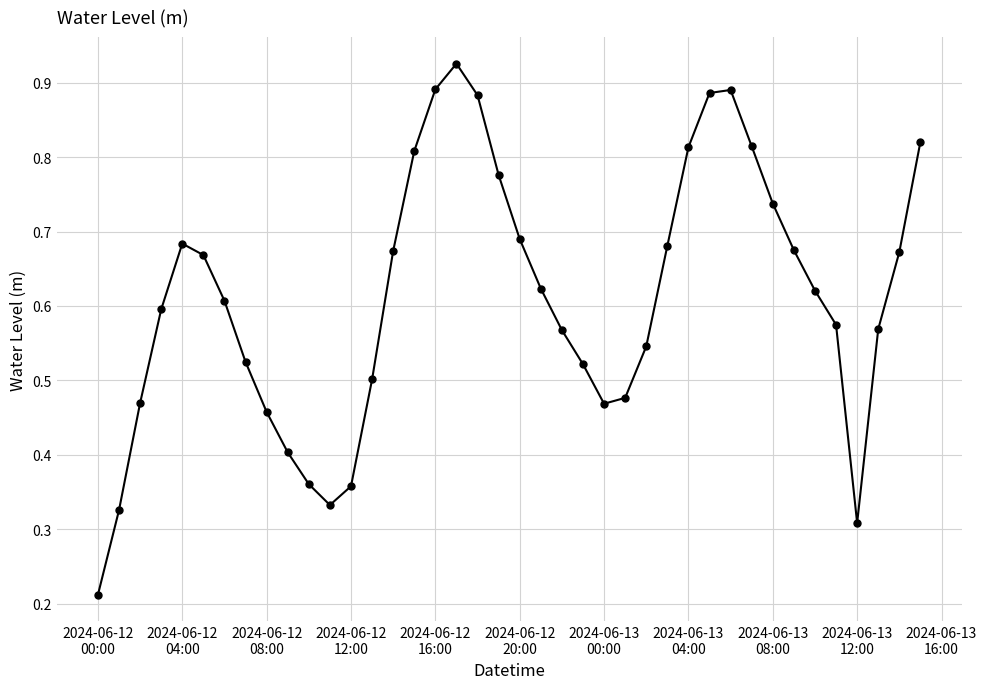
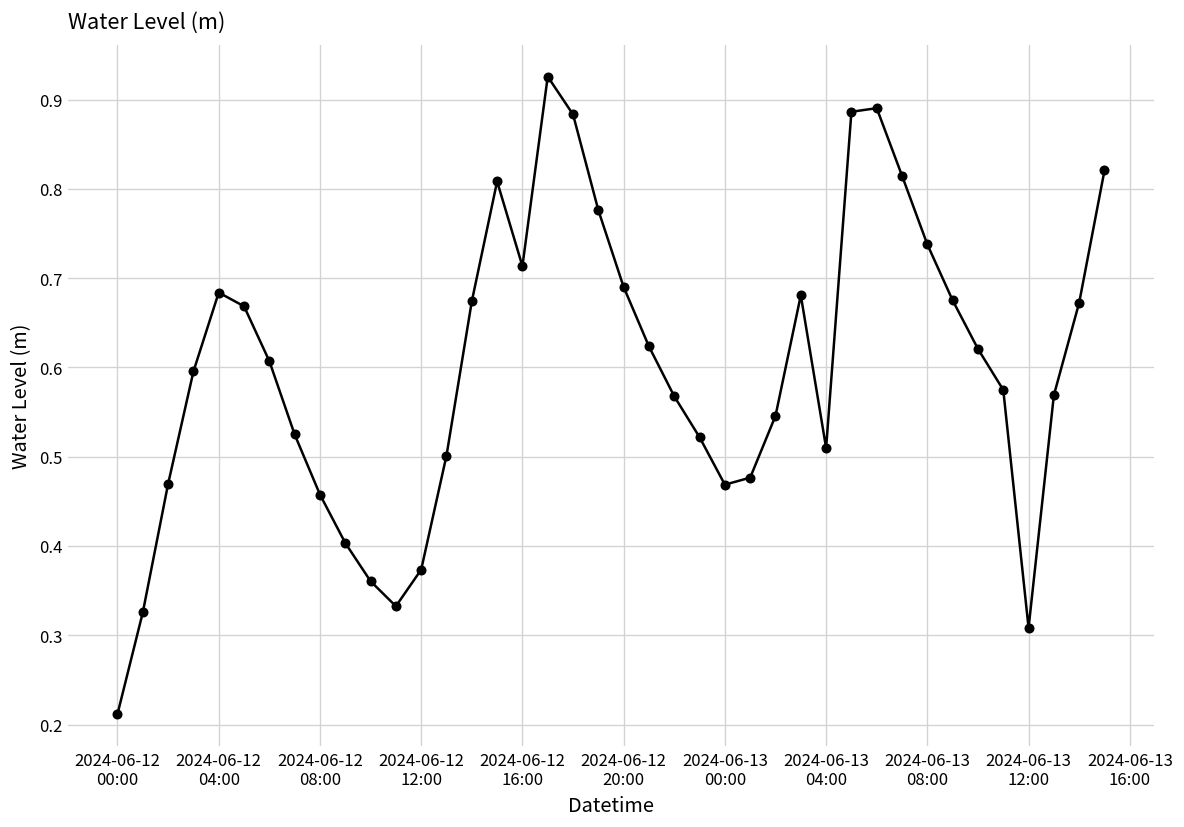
  {
    "2024-06-12 00:00": 0.21,
    "2024-06-12 04:00": 0.68,
    "2024-06-12 08:00": 0.46,
-   "2024-06-12 12:00": 0.36,
-   "2024-06-12 16:00": 0.89,
+   "2024-06-12 12:00": 0.37,
+   "2024-06-12 16:00": 0.71,
    "2024-06-12 20:00": 0.69,
    "2024-06-13 00:00": 0.47,
-   "2024-06-13 04:00": 0.81,
+   "2024-06-13 04:00": 0.51,
    "2024-06-13 08:00": 0.74,
    "2024-06-13 12:00": 0.31
  }
